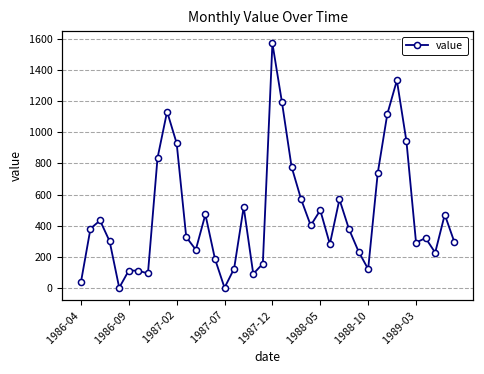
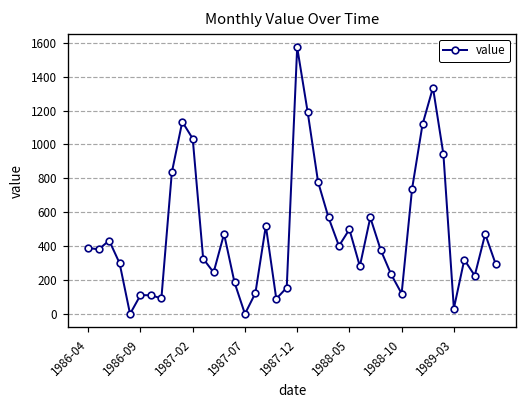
  {
-   "1986-04": 40,
+   "1986-04": 390,
    "1986-09": 110,
-   "1987-02": 930,
+   "1987-02": 1030,
    "1987-07": 0,
    "1987-12": 1570,
    "1988-05": 500,
    "1988-10": 120,
-   "1989-03": 290
+   "1989-03": 30
  }
